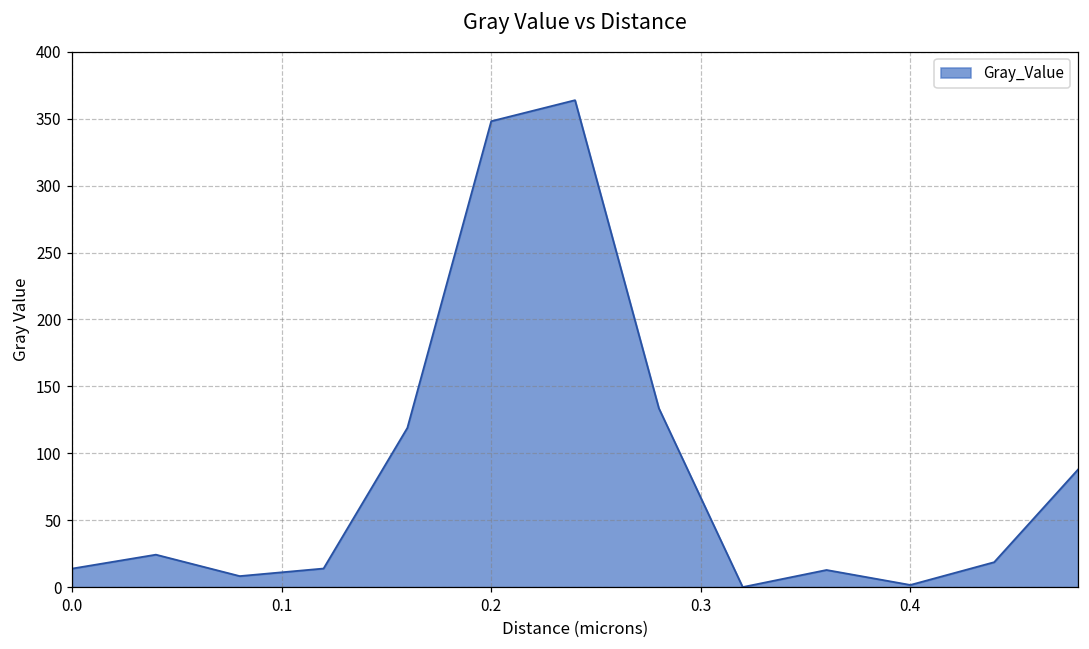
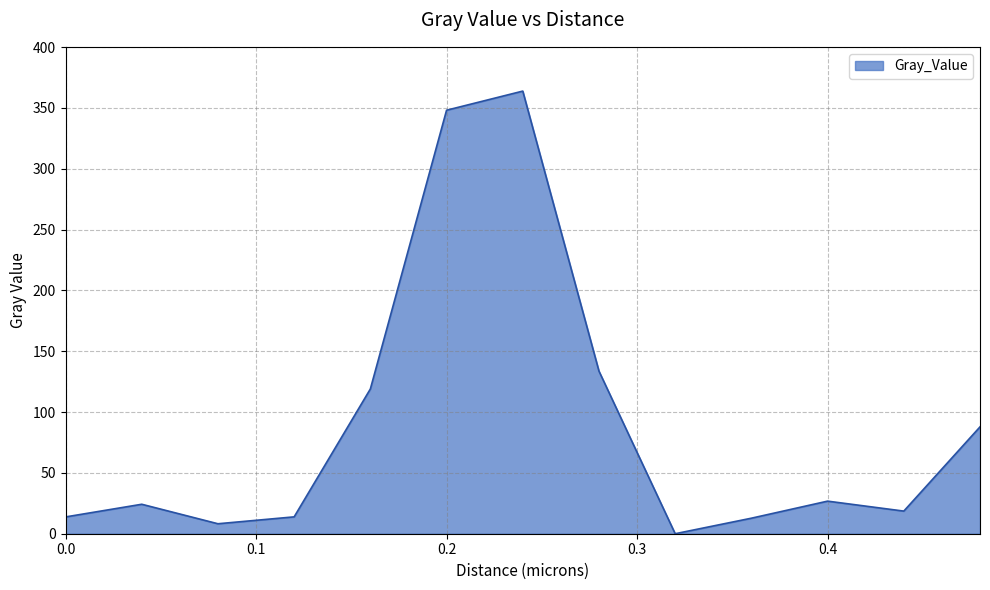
  {
    "0.0": 14,
    "0.2": 348,
-   "0.4": 2
+   "0.4": 27
  }
